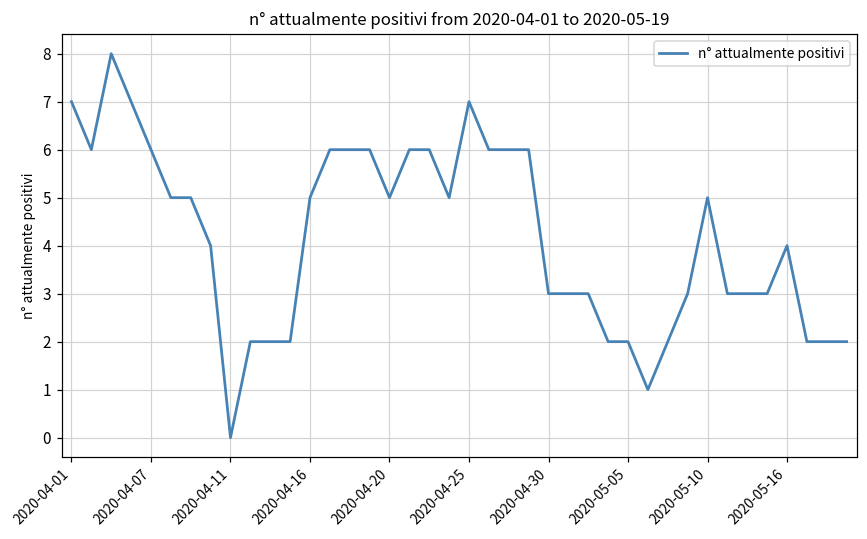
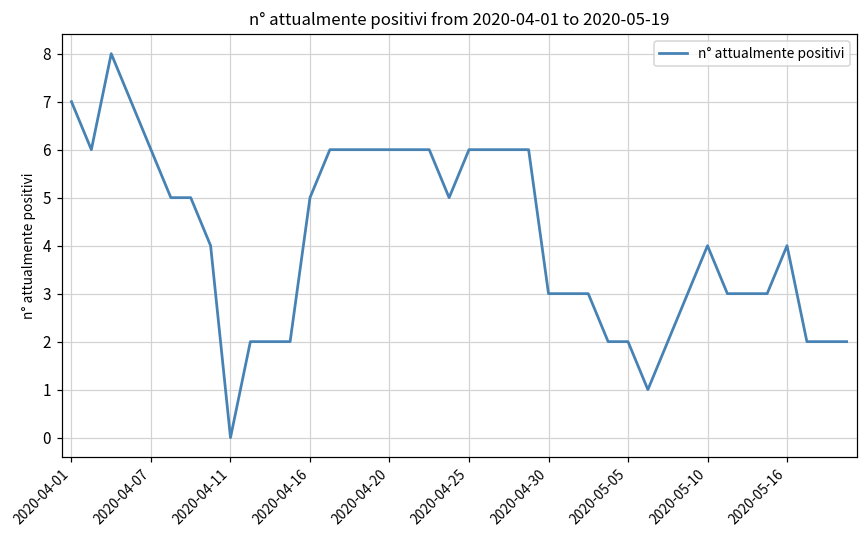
  {
    "2020-04-01": 7,
    "2020-04-07": 6,
    "2020-04-11": 0,
    "2020-04-16": 5,
-   "2020-04-20": 5,
-   "2020-04-25": 7,
+   "2020-04-20": 6,
+   "2020-04-25": 6,
    "2020-04-30": 3,
    "2020-05-05": 2,
-   "2020-05-10": 5,
+   "2020-05-10": 4,
    "2020-05-16": 4
  }
